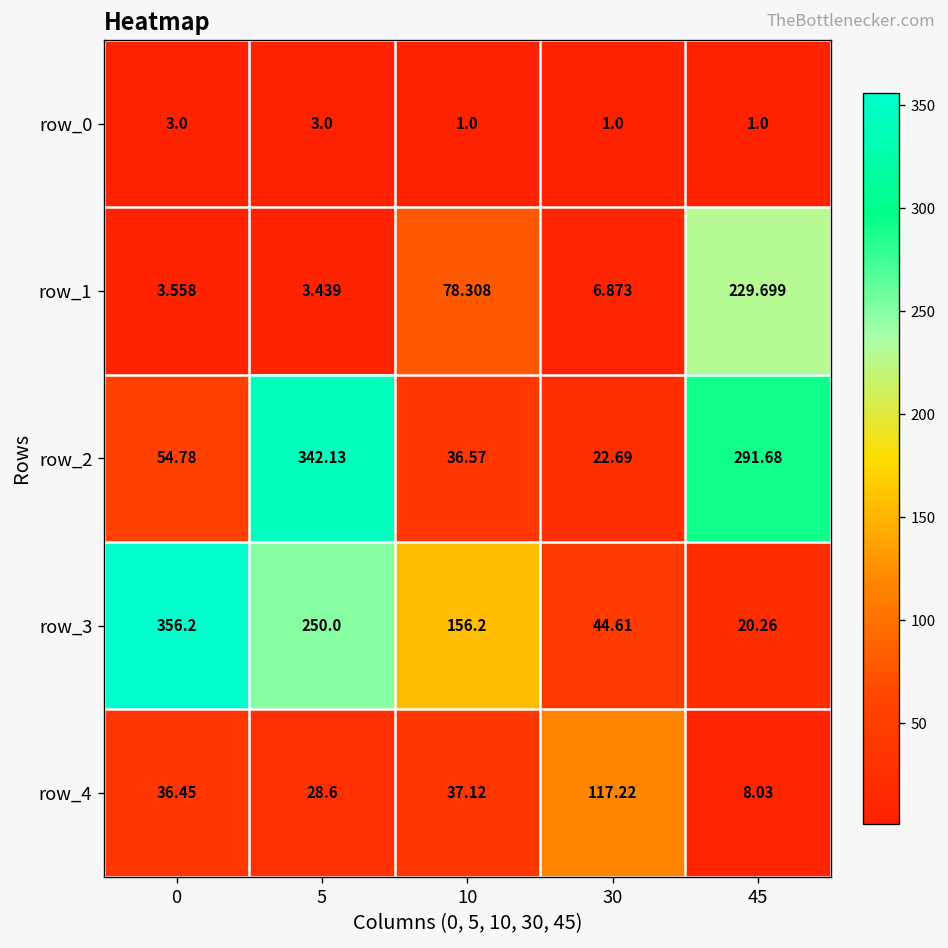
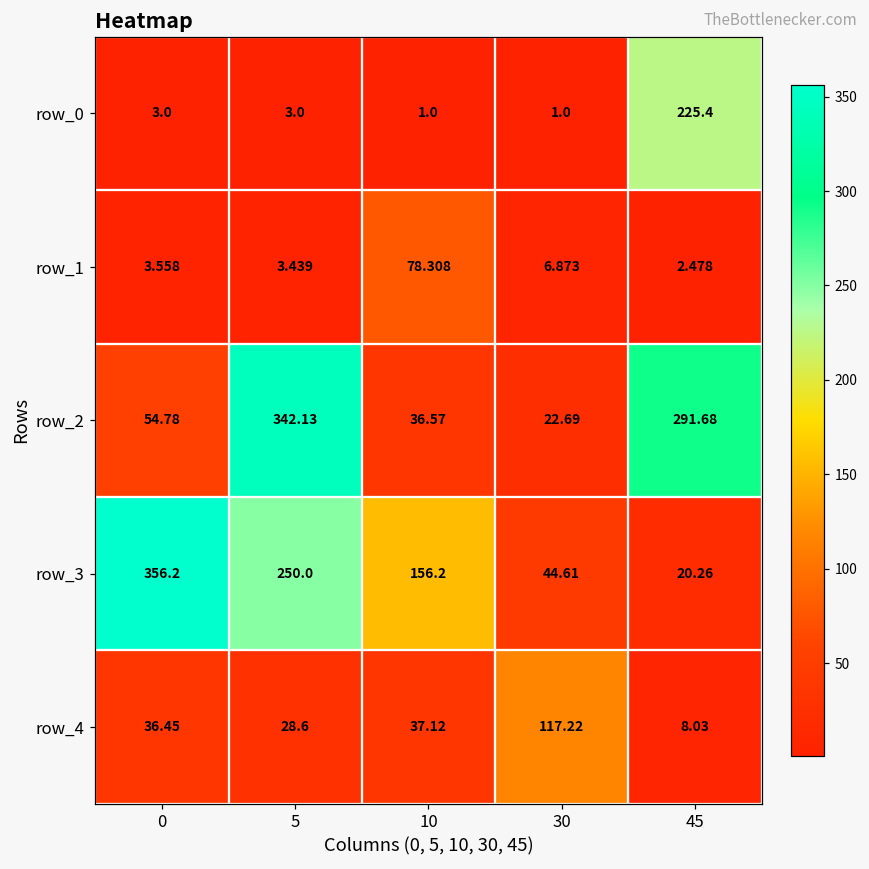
  {
    "row_0": {
      "0": 3.0,
      "5": 3.0,
      "10": 1.0,
      "30": 1.0,
-     "45": 1.0
+     "45": 225.4
    },
    "row_1": {
      "0": 3.558,
      "5": 3.439,
      "10": 78.308,
      "30": 6.873,
-     "45": 229.699
+     "45": 2.478
    },
    "row_2": {
      "0": 54.78,
      "5": 342.13,
      "10": 36.57,
      "30": 22.69,
      "45": 291.68
    },
    "row_3": {
      "0": 356.2,
      "5": 250.0,
      "10": 156.2,
      "30": 44.61,
      "45": 20.26
    },
    "row_4": {
      "0": 36.45,
      "5": 28.6,
      "10": 37.12,
      "30": 117.22,
      "45": 8.03
    }
  }
